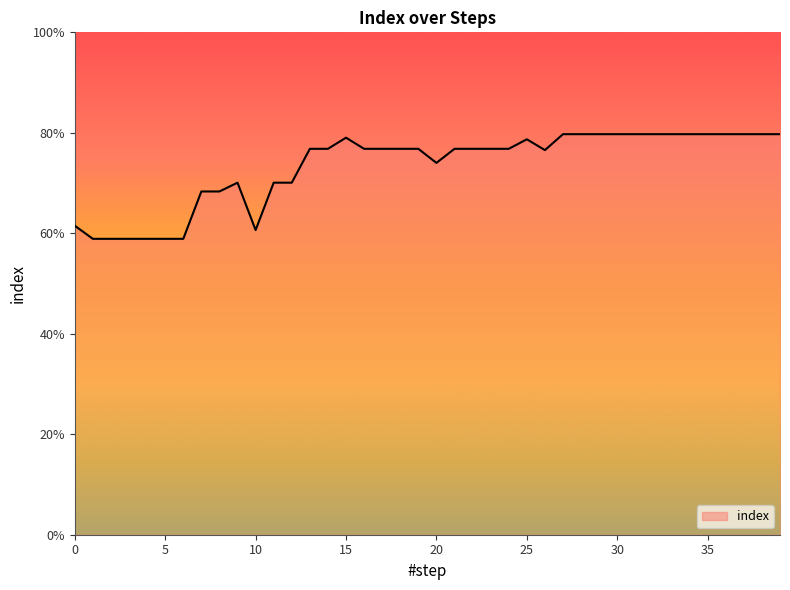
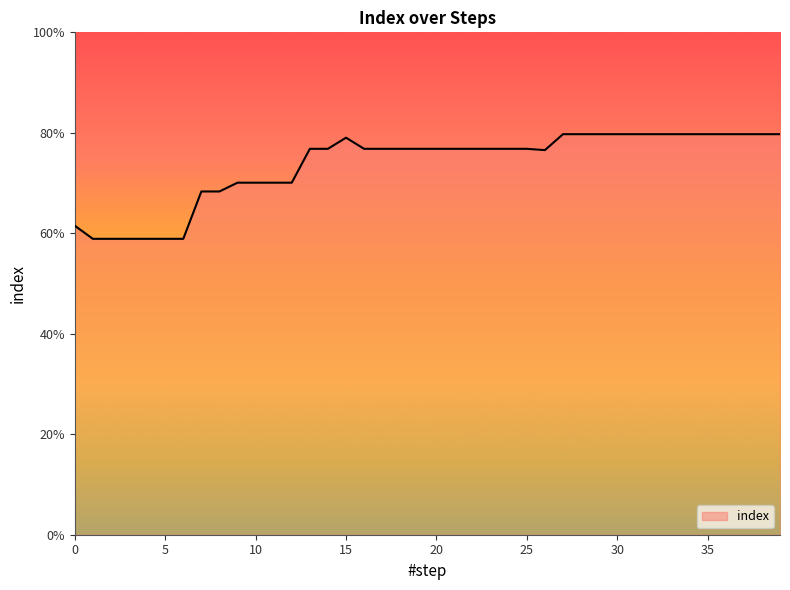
  {
    "0": "62%",
    "5": "59%",
-   "10": "61%",
+   "10": "70%",
    "15": "79%",
-   "20": "74%",
-   "25": "79%",
+   "20": "77%",
+   "25": "77%",
    "30": "80%",
    "35": "80%"
  }
